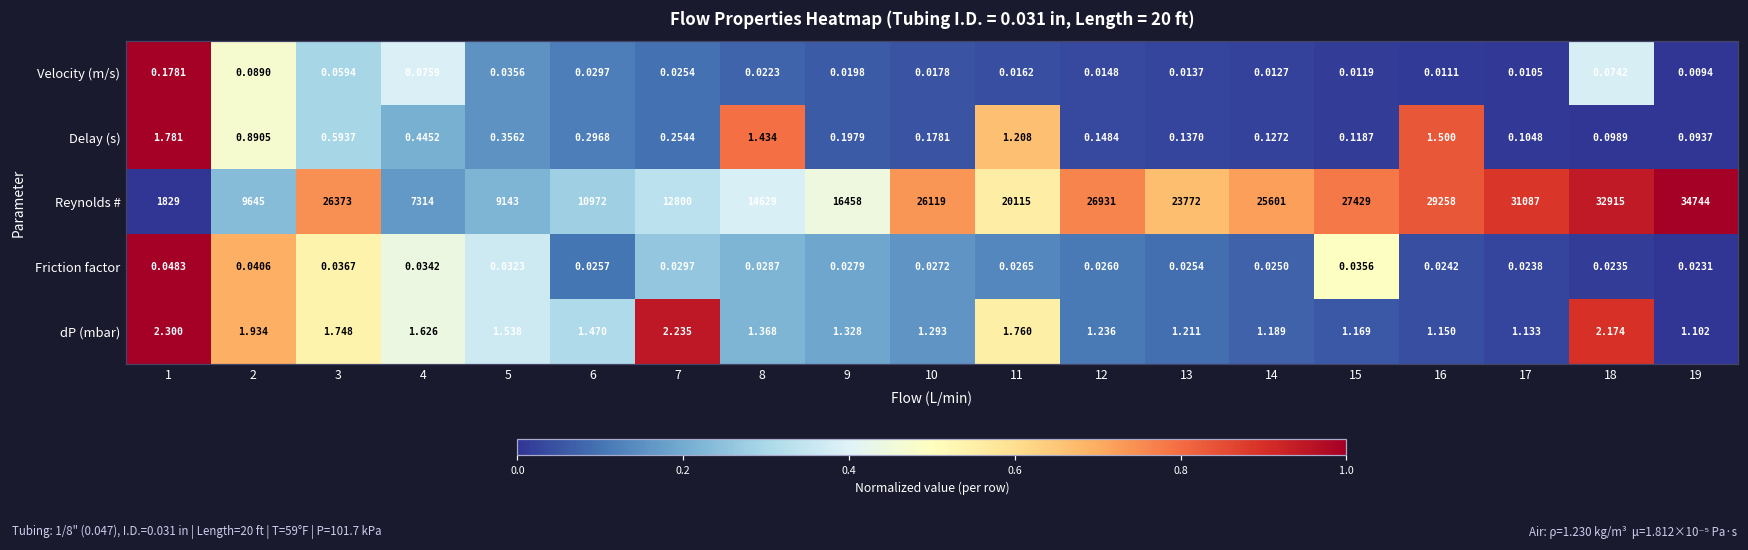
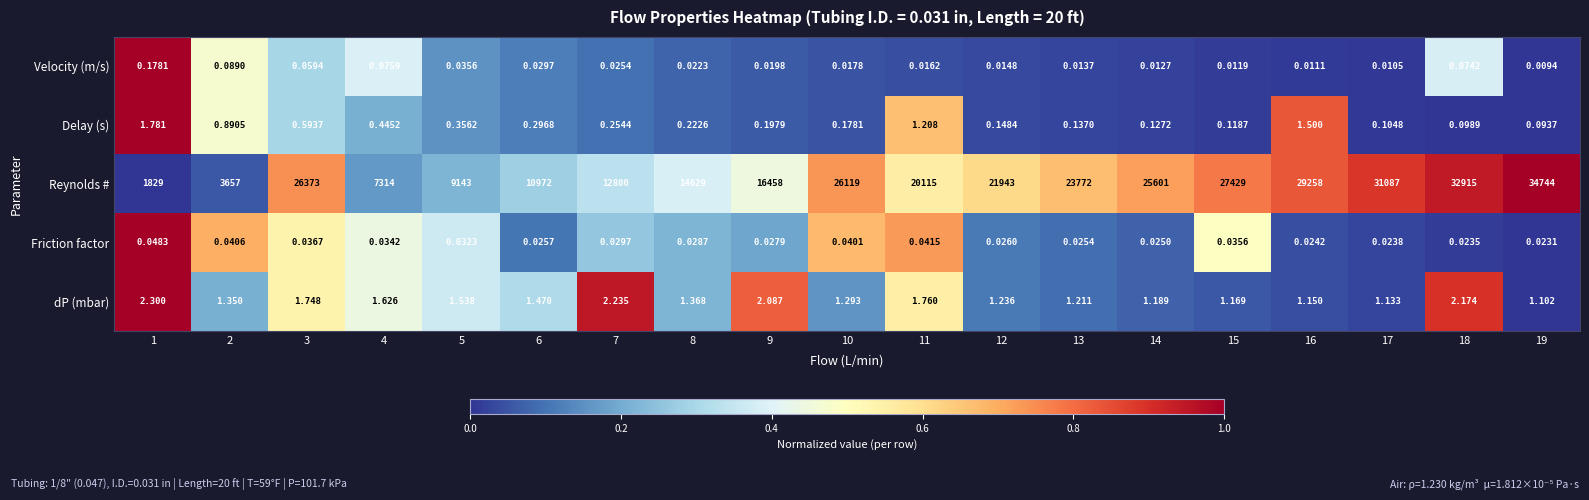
  {
    "Velocity (m/s)": {
      "1": 0.1781,
      "2": 0.0890,
      "3": 0.0594,
      "5": 0.0356,
      "6": 0.0297,
      "7": 0.0254,
      "8": 0.0223,
      "9": 0.0198,
      "10": 0.0178,
      "11": 0.0162,
      "12": 0.0148,
      "13": 0.0137,
      "14": 0.0127,
      "15": 0.0119,
      "16": 0.0111,
      "17": 0.0105,
      "19": 0.0094
    },
    "Delay (s)": {
      "1": 1.781,
      "2": 0.8905,
      "3": 0.5937,
      "4": 0.4452,
      "5": 0.3562,
      "6": 0.2968,
      "7": 0.2544,
-     "8": 1.434,
+     "8": 0.2226,
      "9": 0.1979,
      "10": 0.1781,
      "11": 1.208,
      "12": 0.1484,
      "13": 0.1370,
      "14": 0.1272,
      "15": 0.1187,
      "16": 1.500,
      "17": 0.1048,
      "18": 0.0989,
      "19": 0.0937
    },
    "Reynolds #": {
      "1": 1829,
-     "2": 9645,
+     "2": 3657,
      "3": 26373,
      "4": 7314,
      "5": 9143,
      "6": 10972,
      "7": 12800,
      "9": 16458,
      "10": 26119,
      "11": 20115,
-     "12": 26931,
+     "12": 21943,
      "13": 23772,
      "14": 25601,
      "15": 27429,
      "16": 29258,
      "17": 31087,
      "18": 32915,
      "19": 34744
    },
    "Friction factor": {
      "1": 0.0483,
      "2": 0.0406,
      "3": 0.0367,
      "4": 0.0342,
      "5": 0.0323,
      "6": 0.0257,
      "7": 0.0297,
      "8": 0.0287,
      "9": 0.0279,
-     "10": 0.0272,
-     "11": 0.0265,
+     "10": 0.0401,
+     "11": 0.0415,
      "12": 0.0260,
      "13": 0.0254,
      "14": 0.0250,
      "15": 0.0356,
      "16": 0.0242,
      "17": 0.0238,
      "18": 0.0235,
      "19": 0.0231
    },
    "dP (mbar)": {
      "1": 2.300,
-     "2": 1.934,
+     "2": 1.350,
      "3": 1.748,
      "4": 1.626,
      "5": 1.538,
      "6": 1.470,
      "7": 2.235,
      "8": 1.368,
-     "9": 1.328,
+     "9": 2.087,
      "10": 1.293,
      "11": 1.760,
      "12": 1.236,
      "13": 1.211,
      "14": 1.189,
      "15": 1.169,
      "16": 1.150,
      "17": 1.133,
      "18": 2.174,
      "19": 1.102
    }
  }
